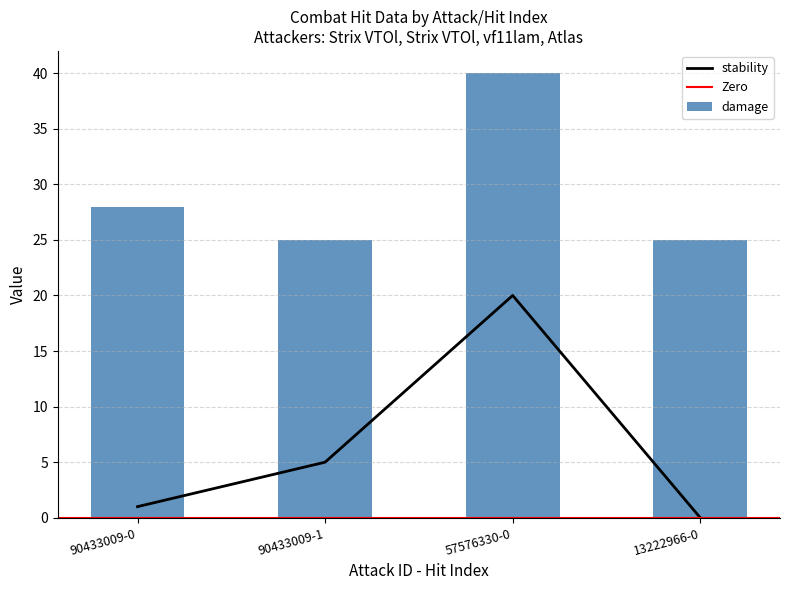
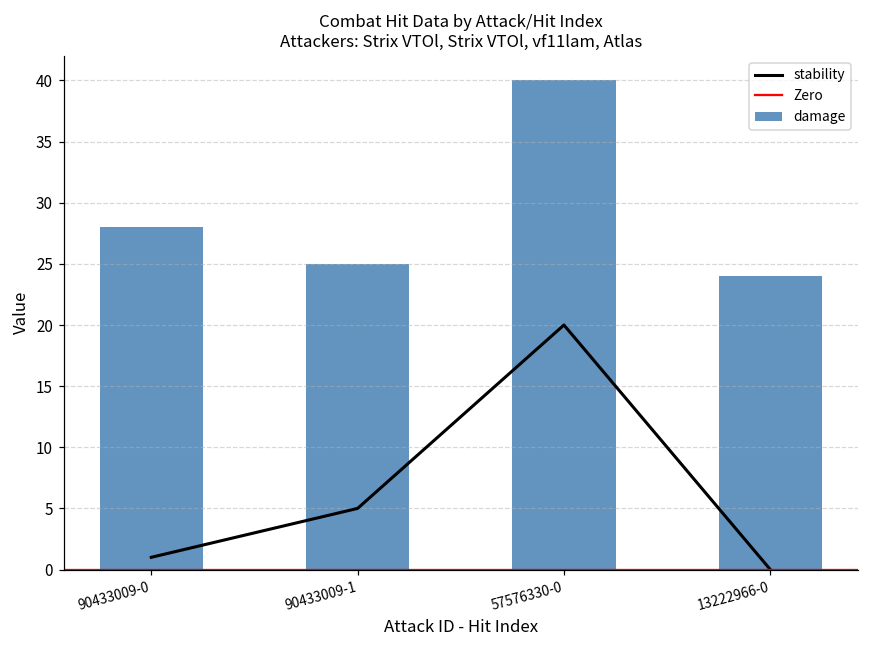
  {
    "stability": {
      "90433009-0": 1,
      "90433009-1": 5,
      "57576330-0": 20,
      "13222966-0": 0
    },
    "damage": {
      "90433009-0": 28,
      "90433009-1": 25,
      "57576330-0": 40,
-     "13222966-0": 25
+     "13222966-0": 24
    }
  }
